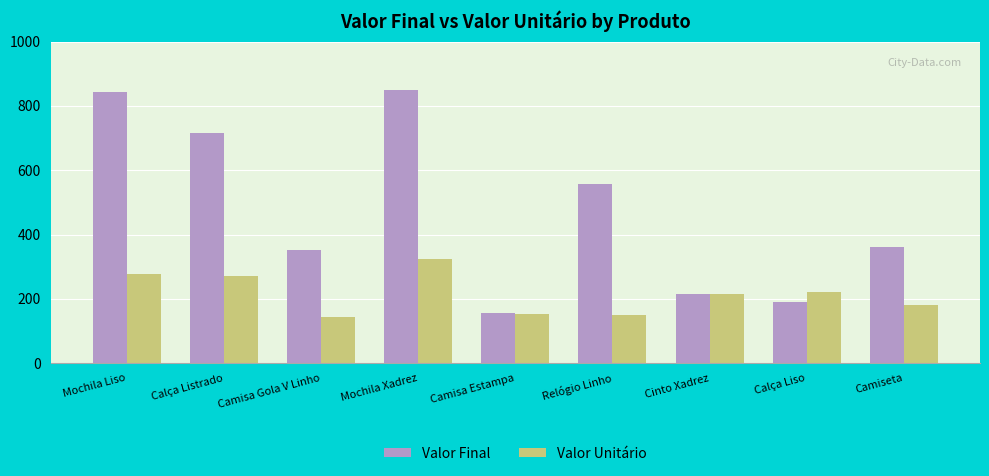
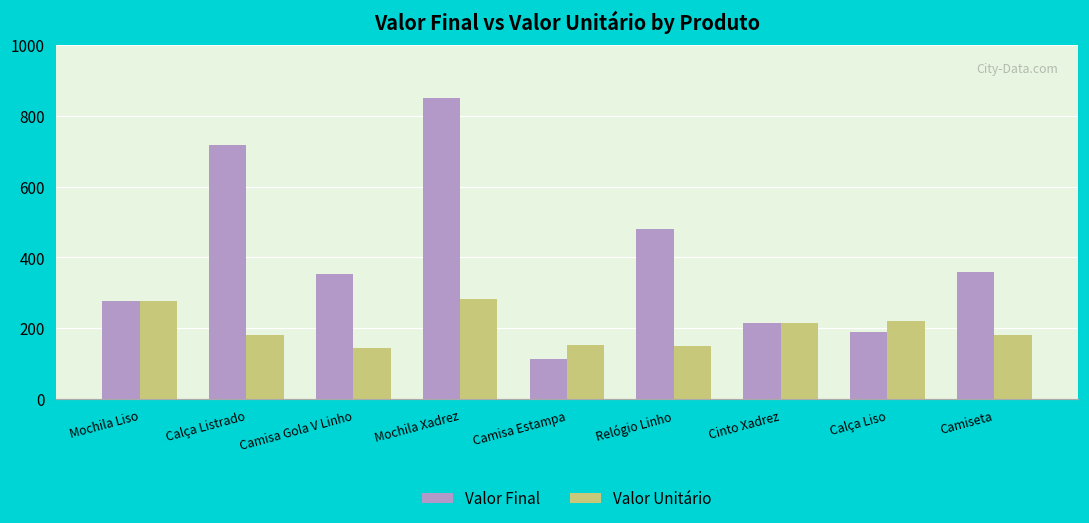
  {
    "Valor Final": {
-     "Mochila Liso": 840,
+     "Mochila Liso": 280,
      "Calça Listrado": 720,
      "Camisa Gola V Linho": 350,
      "Mochila Xadrez": 850,
-     "Camisa Estampa": 160,
-     "Relógio Linho": 560,
+     "Camisa Estampa": 110,
+     "Relógio Linho": 480,
      "Cinto Xadrez": 220,
      "Calça Liso": 190,
      "Camiseta": 360
    },
    "Valor Unitário": {
      "Mochila Liso": 280,
-     "Calça Listrado": 270,
+     "Calça Listrado": 180,
      "Camisa Gola V Linho": 150,
-     "Mochila Xadrez": 320,
+     "Mochila Xadrez": 280,
      "Camisa Estampa": 150,
      "Relógio Linho": 150,
      "Cinto Xadrez": 220,
      "Calça Liso": 220,
      "Camiseta": 180
    }
  }
